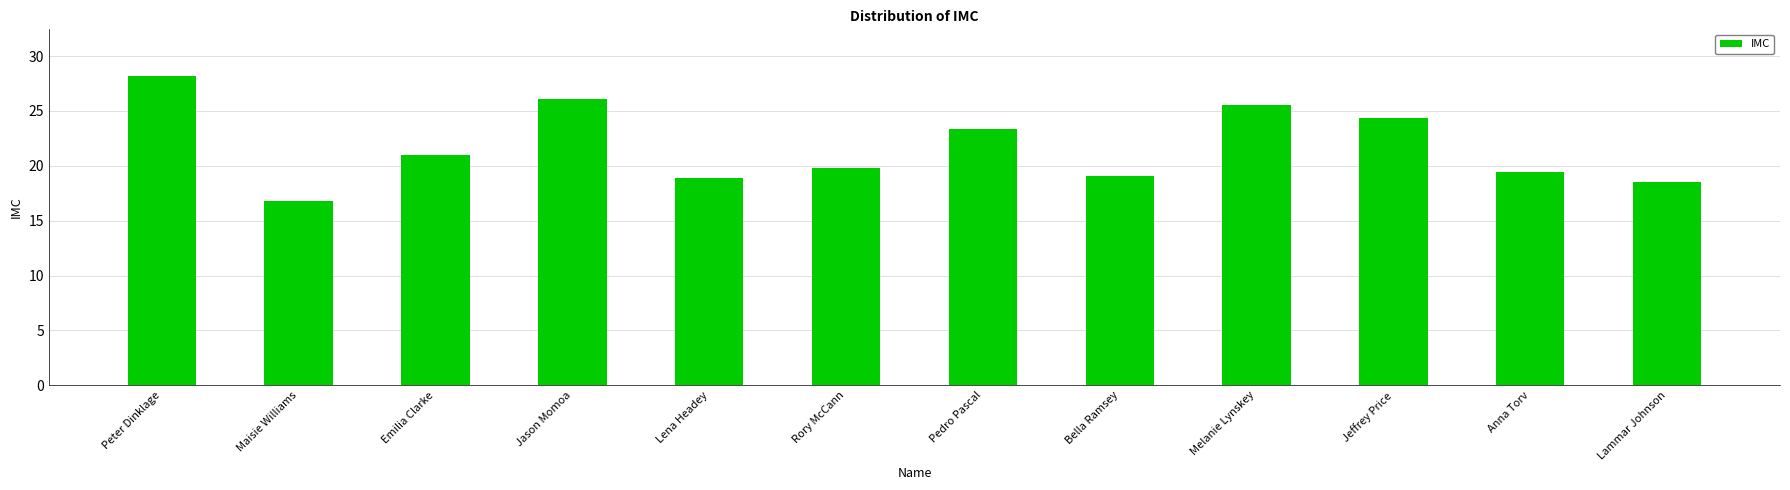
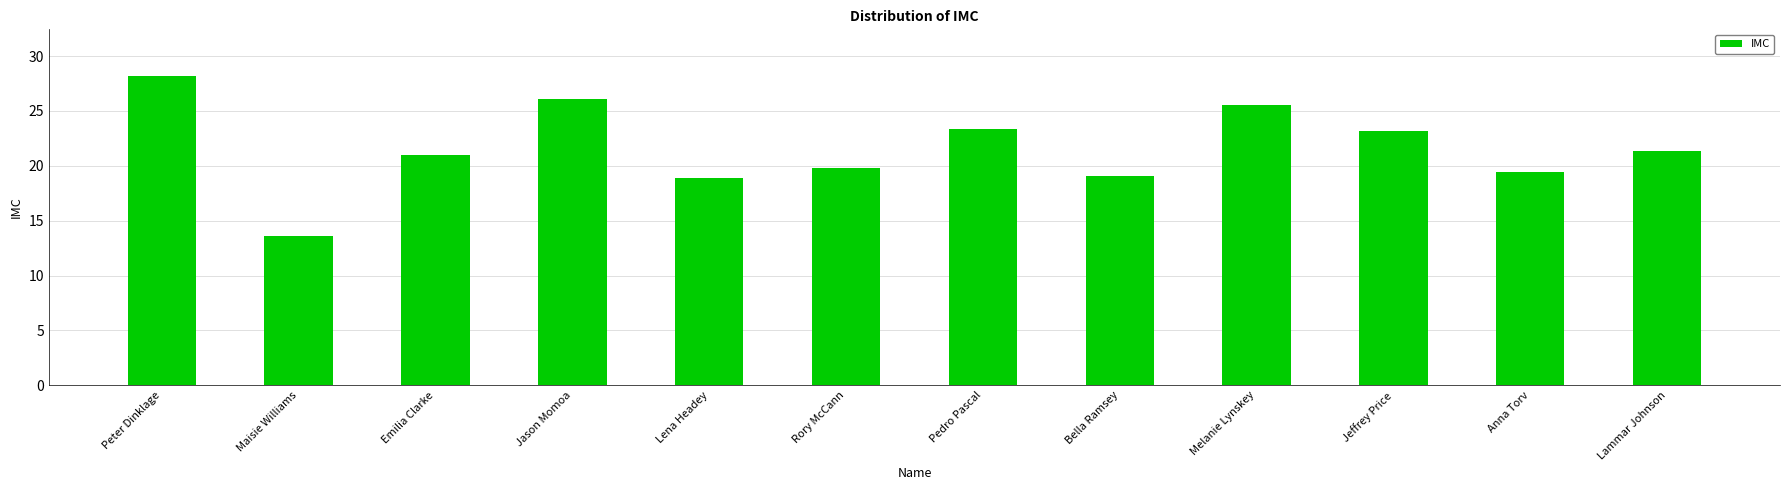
  {
    "Peter Dinklage": 28.2,
-   "Maisie Williams": 16.8,
+   "Maisie Williams": 13.6,
    "Emilia Clarke": 21.0,
    "Jason Momoa": 26.1,
    "Lena Headey": 18.9,
    "Rory McCann": 19.8,
    "Pedro Pascal": 23.4,
    "Bella Ramsey": 19.1,
    "Melanie Lynskey": 25.6,
-   "Jeffrey Price": 24.4,
+   "Jeffrey Price": 23.2,
    "Anna Torv": 19.4,
-   "Lammar Johnson": 18.5
+   "Lammar Johnson": 21.4
  }
